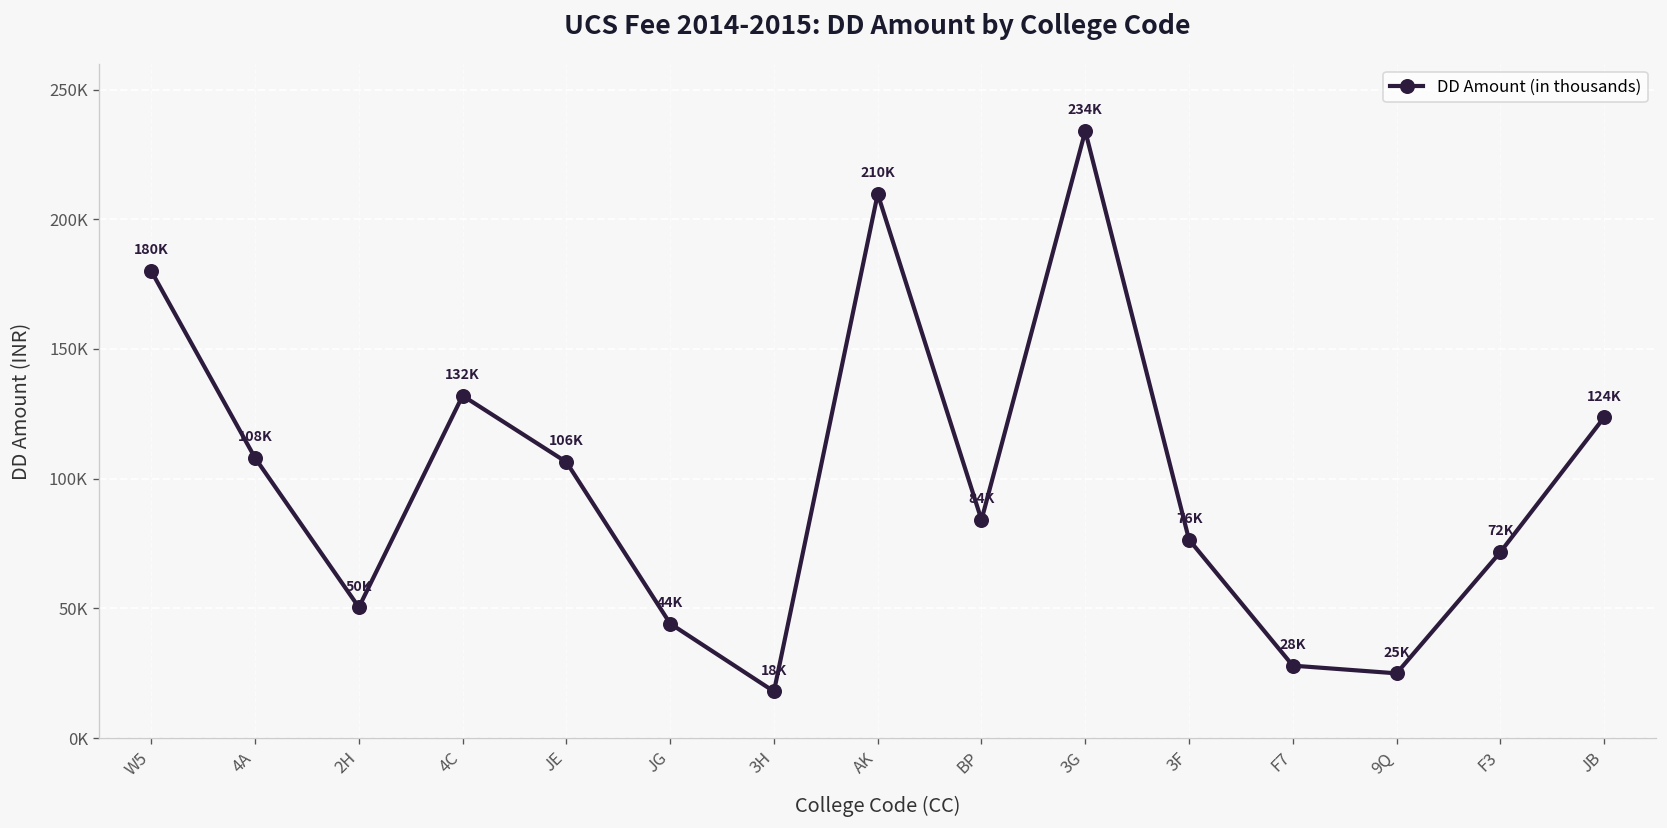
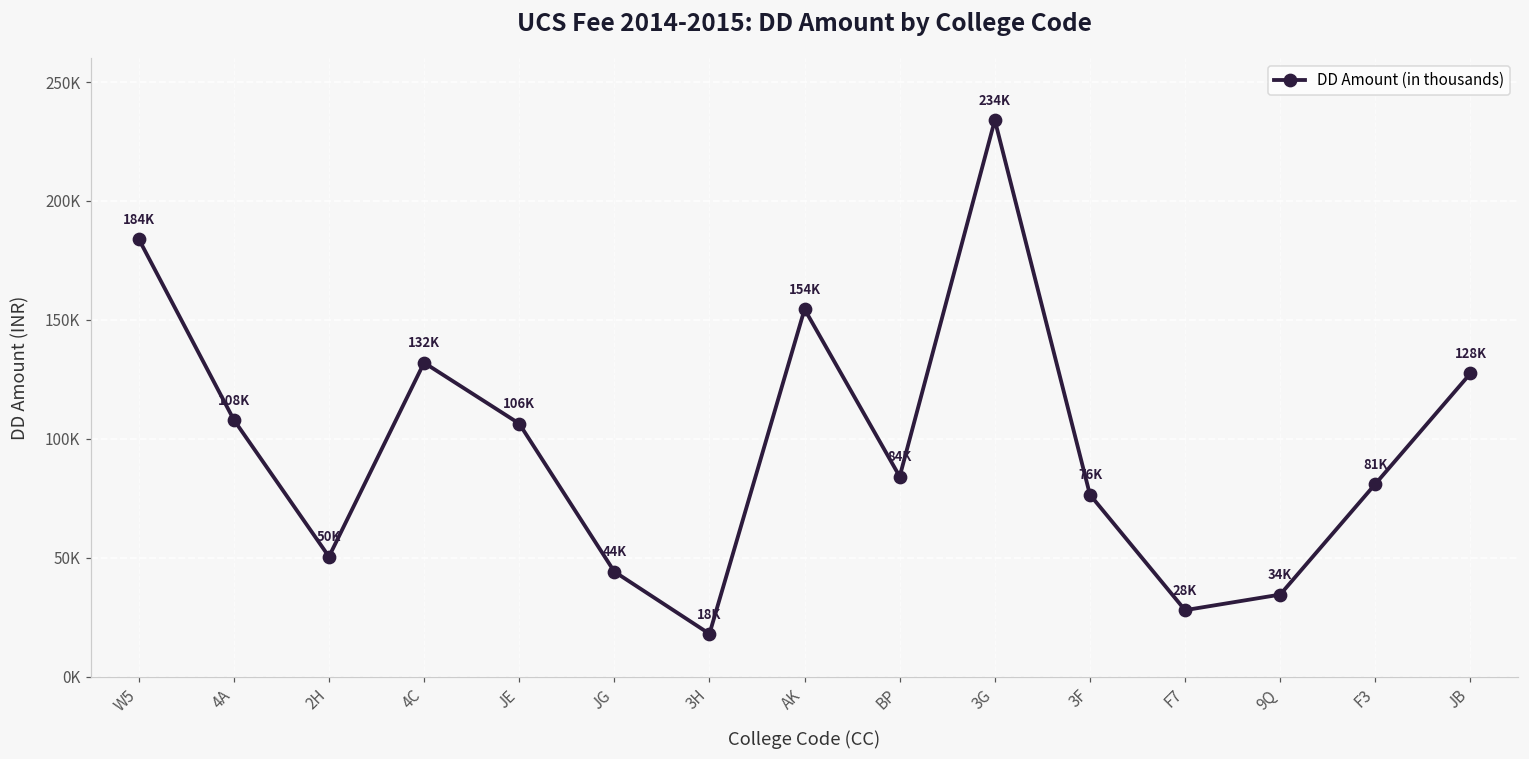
  {
-   "W5": "180K",
+   "W5": "184K",
    "4A": "108K",
    "2H": "50K",
    "4C": "132K",
    "JE": "106K",
    "JG": "44K",
    "3H": "18K",
-   "AK": "210K",
+   "AK": "154K",
    "BP": "84K",
    "3G": "234K",
    "3F": "76K",
    "F7": "28K",
-   "9Q": "25K",
-   "F3": "72K",
-   "JB": "124K"
+   "9Q": "34K",
+   "F3": "81K",
+   "JB": "128K"
  }
